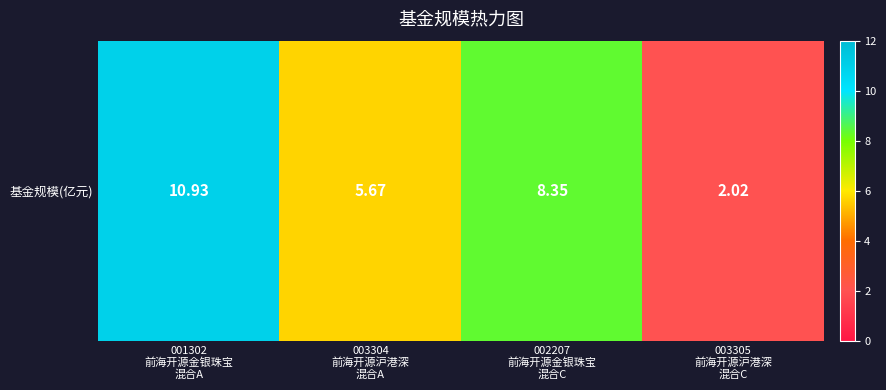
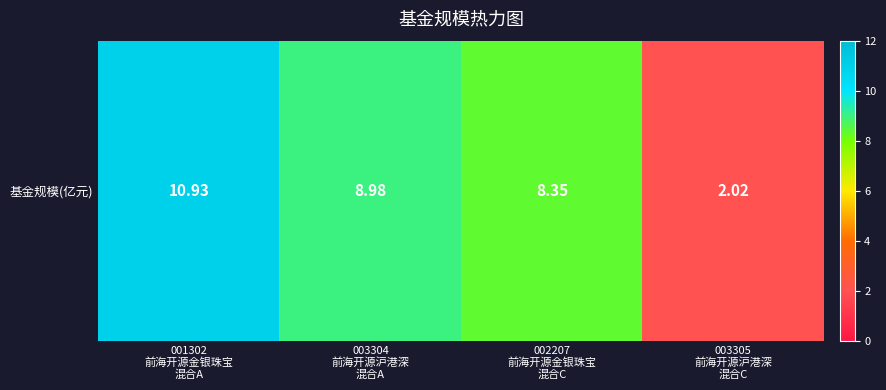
  {
    "基金规模(亿元)": {
      "001302 前海开源金银珠宝 混合A": 10.93,
-     "003304 前海开源沪港深 混合A": 5.67,
+     "003304 前海开源沪港深 混合A": 8.98,
      "002207 前海开源金银珠宝 混合C": 8.35,
      "003305 前海开源沪港深 混合C": 2.02
    }
  }
